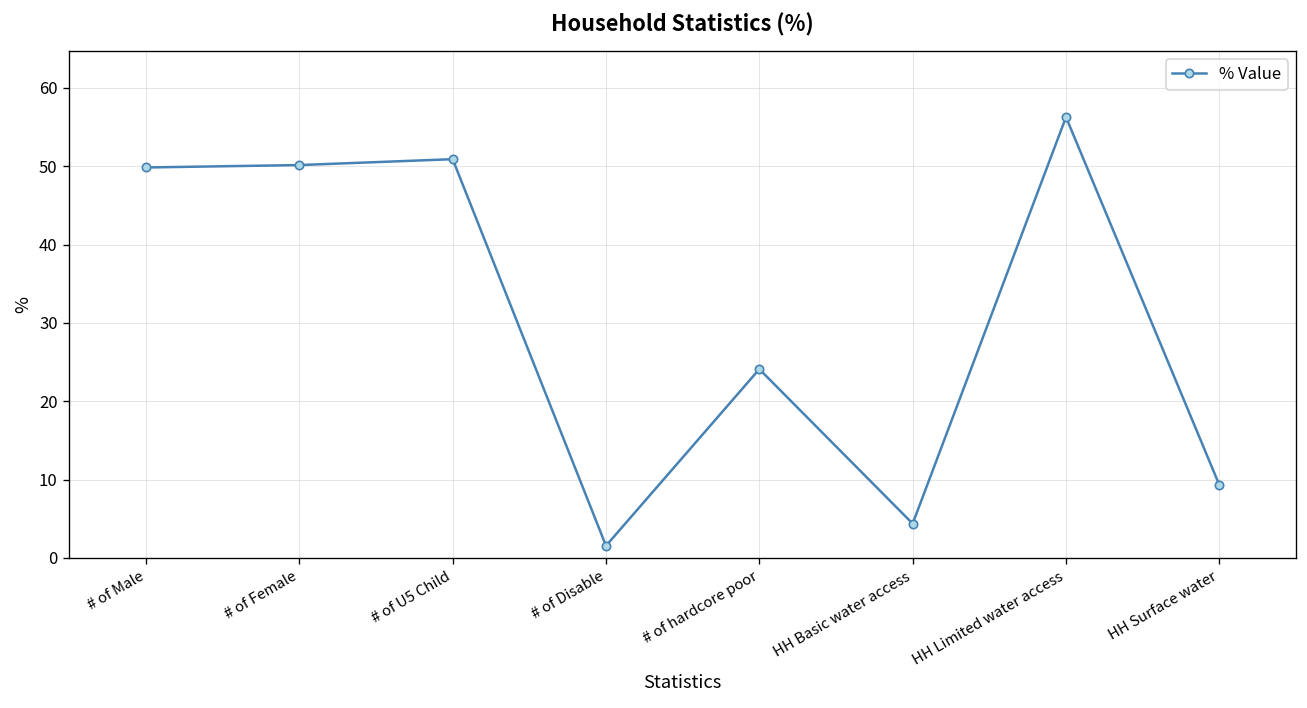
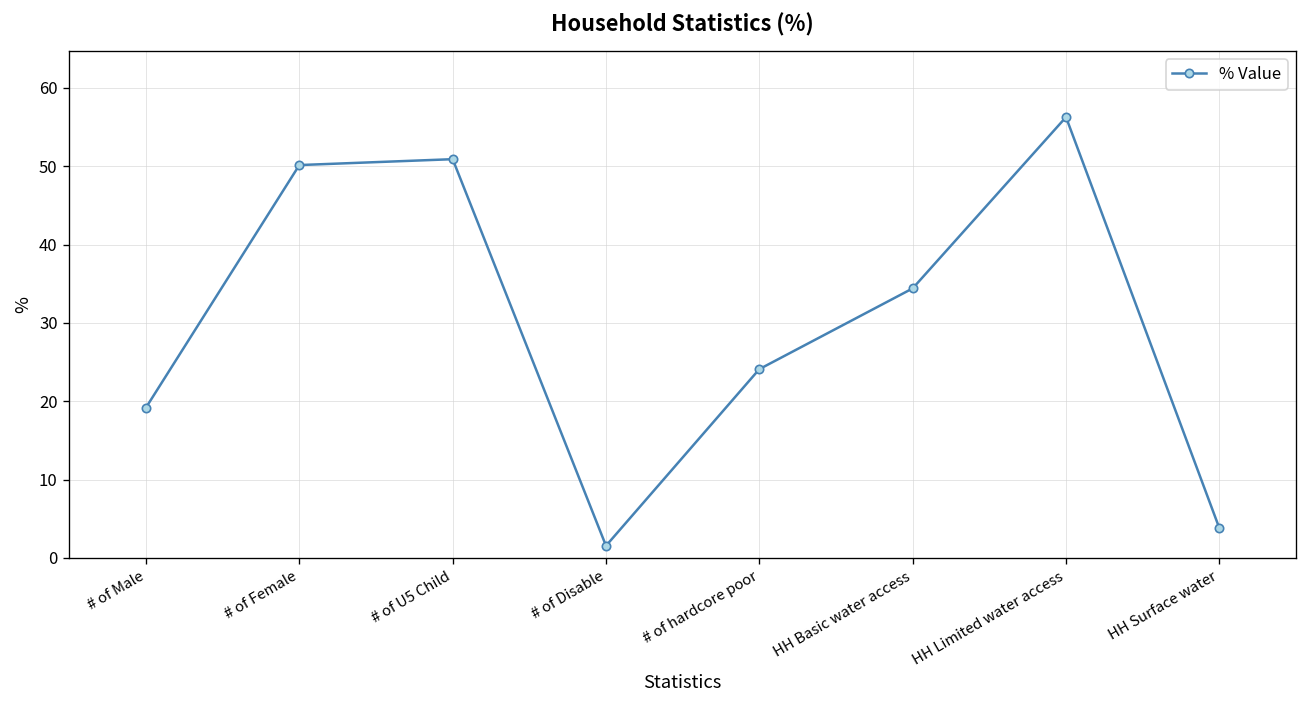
  {
-   "# of Male": 50,
+   "# of Male": 19,
    "# of Female": 50,
    "# of U5 Child": 51,
    "# of Disable": 2,
    "# of hardcore poor": 24,
-   "HH Basic water access": 4,
+   "HH Basic water access": 34,
    "HH Limited water access": 56,
-   "HH Surface water": 9
+   "HH Surface water": 4
  }
